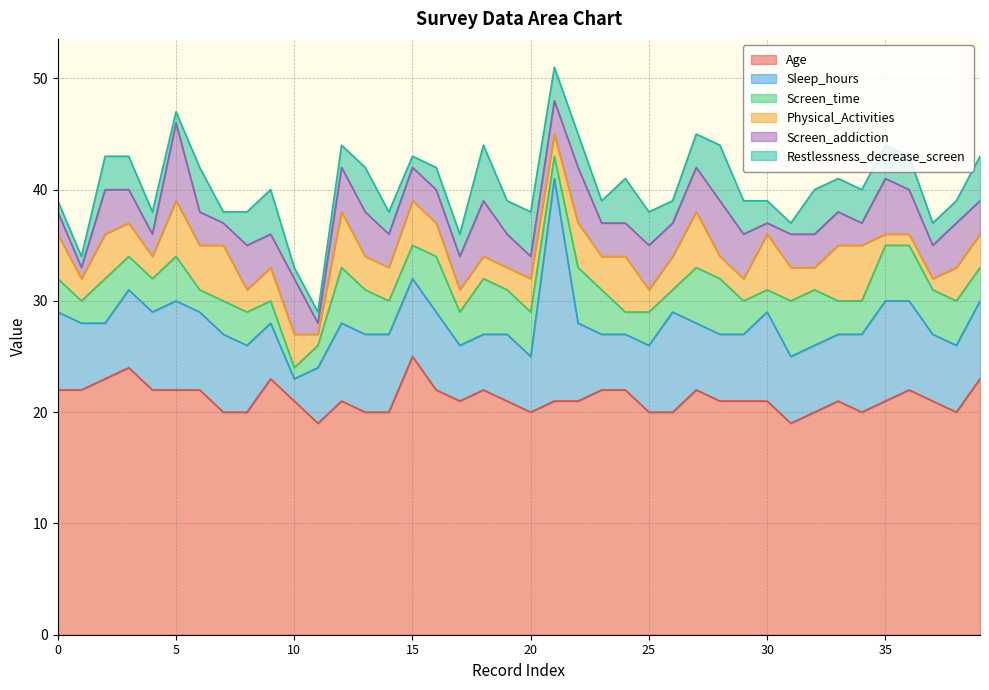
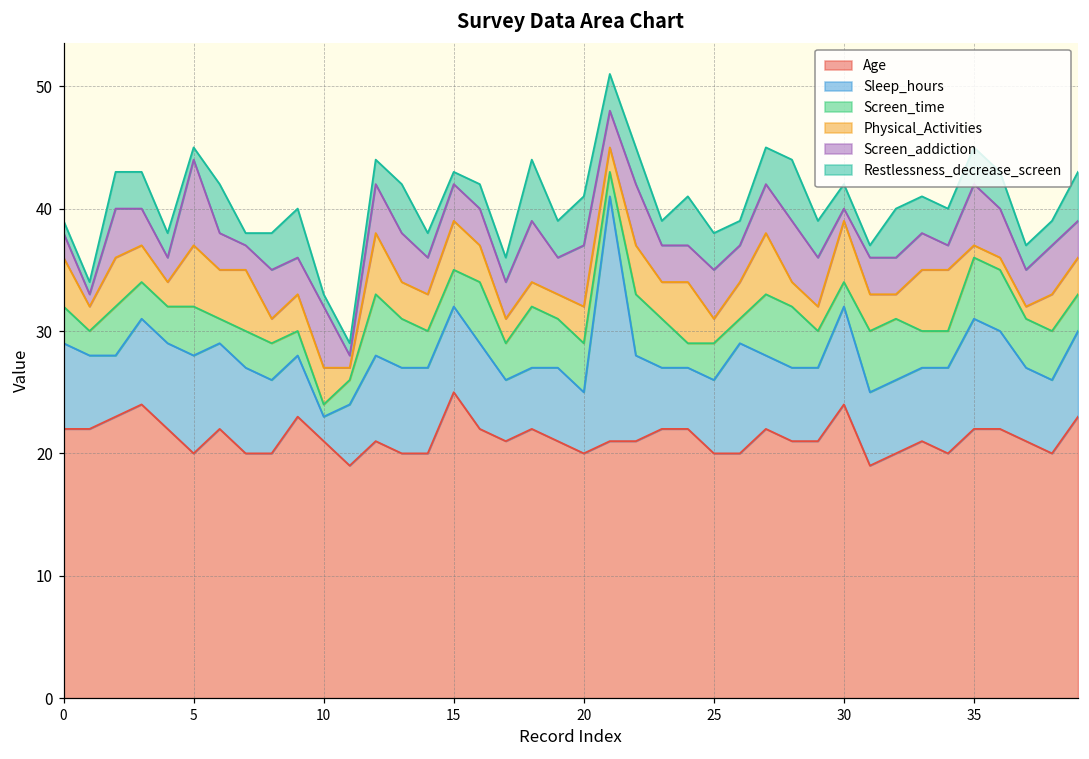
  {
    "Age": {
      "0": 22,
-     "5": 22,
+     "5": 20,
      "10": 21,
      "15": 25,
      "20": 20,
      "25": 20,
-     "30": 21,
-     "35": 21
+     "30": 24,
+     "35": 22
    },
    "Physical_Activities": {
      "0": 4,
      "5": 5,
      "10": 3,
      "15": 4,
      "20": 3,
      "25": 2,
      "30": 5,
      "35": 1
    },
    "Screen_addiction": {
      "0": 2,
      "5": 7,
      "10": 5,
      "15": 3,
-     "20": 2,
+     "20": 5,
      "25": 4,
      "30": 1
    }
  }
